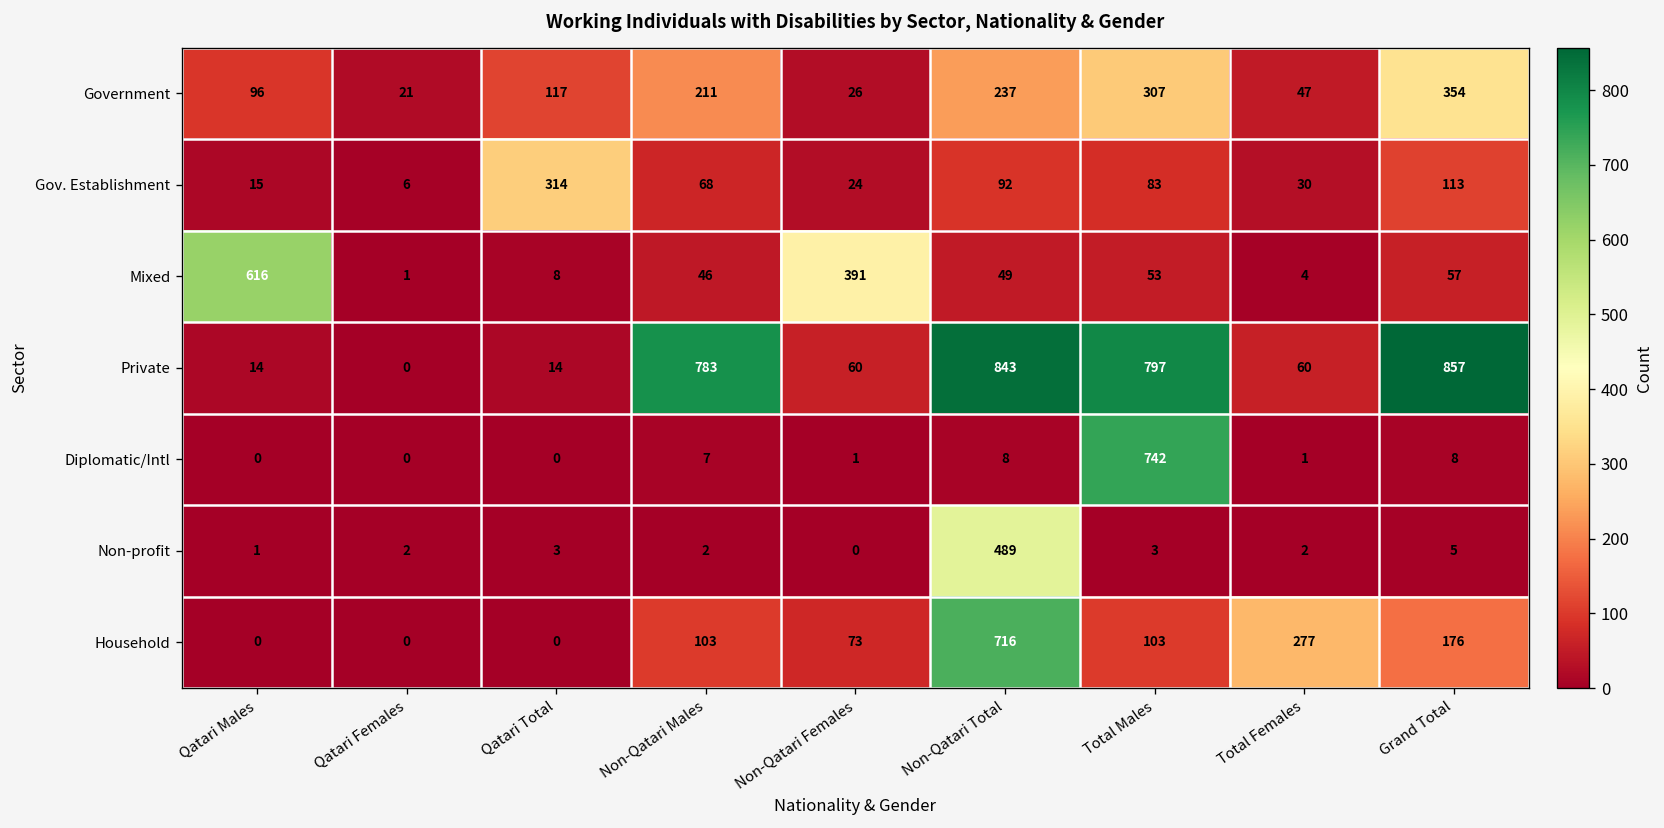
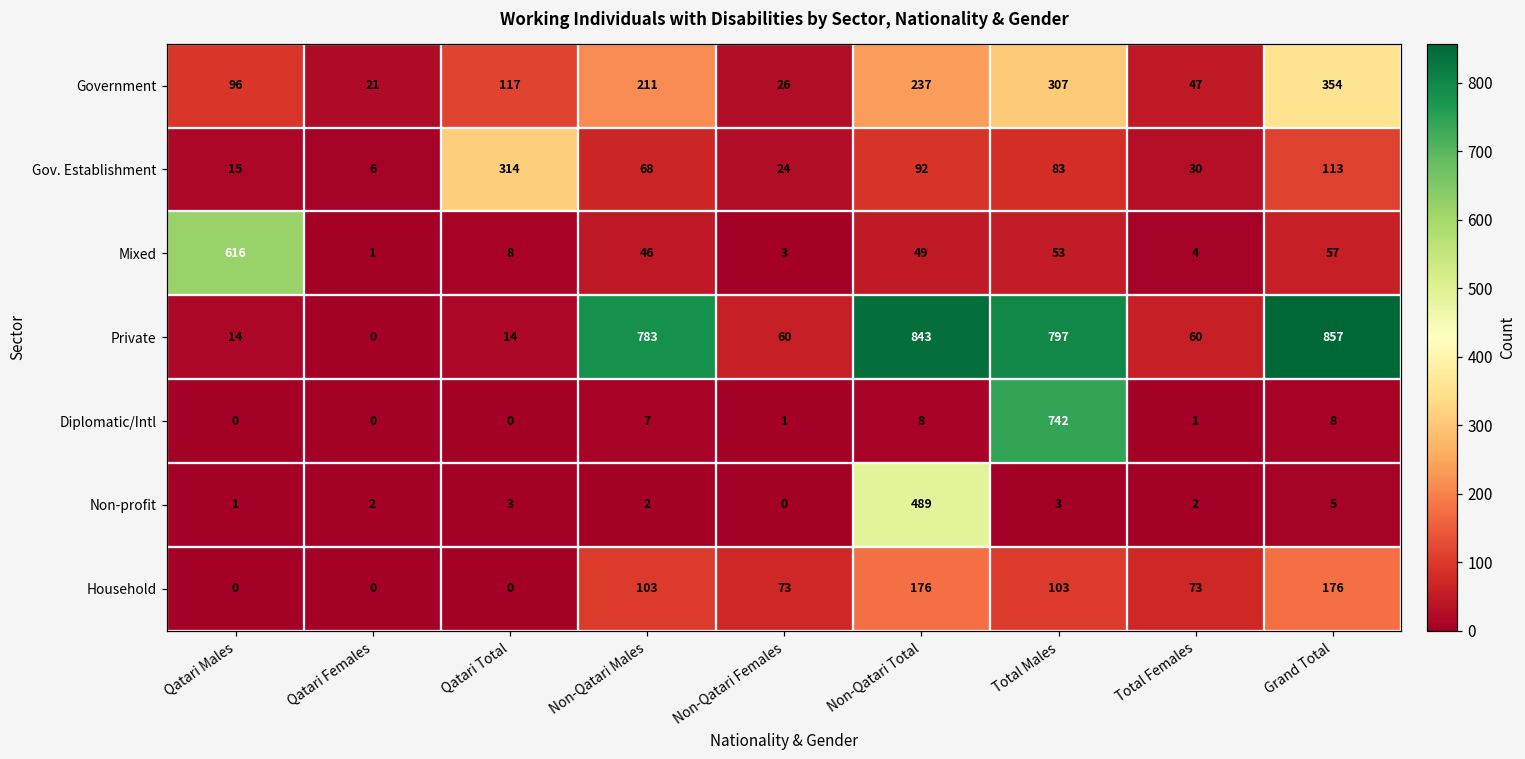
  {
    "Government": {
      "Qatari Males": 96,
      "Qatari Females": 21,
      "Qatari Total": 117,
      "Non-Qatari Males": 211,
      "Non-Qatari Females": 26,
      "Non-Qatari Total": 237,
      "Total Males": 307,
      "Total Females": 47,
      "Grand Total": 354
    },
    "Gov. Establishment": {
      "Qatari Males": 15,
      "Qatari Females": 6,
      "Qatari Total": 314,
      "Non-Qatari Males": 68,
      "Non-Qatari Females": 24,
      "Non-Qatari Total": 92,
      "Total Males": 83,
      "Total Females": 30,
      "Grand Total": 113
    },
    "Mixed": {
      "Qatari Males": 616,
      "Qatari Females": 1,
      "Qatari Total": 8,
      "Non-Qatari Males": 46,
-     "Non-Qatari Females": 391,
+     "Non-Qatari Females": 3,
      "Non-Qatari Total": 49,
      "Total Males": 53,
      "Total Females": 4,
      "Grand Total": 57
    },
    "Private": {
      "Qatari Males": 14,
      "Qatari Females": 0,
      "Qatari Total": 14,
      "Non-Qatari Males": 783,
      "Non-Qatari Females": 60,
      "Non-Qatari Total": 843,
      "Total Males": 797,
      "Total Females": 60,
      "Grand Total": 857
    },
    "Diplomatic/Intl": {
      "Qatari Males": 0,
      "Qatari Females": 0,
      "Qatari Total": 0,
      "Non-Qatari Males": 7,
      "Non-Qatari Females": 1,
      "Non-Qatari Total": 8,
      "Total Males": 742,
      "Total Females": 1,
      "Grand Total": 8
    },
    "Non-profit": {
      "Qatari Males": 1,
      "Qatari Females": 2,
      "Qatari Total": 3,
      "Non-Qatari Males": 2,
      "Non-Qatari Females": 0,
      "Non-Qatari Total": 489,
      "Total Males": 3,
      "Total Females": 2,
      "Grand Total": 5
    },
    "Household": {
      "Qatari Males": 0,
      "Qatari Females": 0,
      "Qatari Total": 0,
      "Non-Qatari Males": 103,
      "Non-Qatari Females": 73,
-     "Non-Qatari Total": 716,
+     "Non-Qatari Total": 176,
      "Total Males": 103,
-     "Total Females": 277,
+     "Total Females": 73,
      "Grand Total": 176
    }
  }
